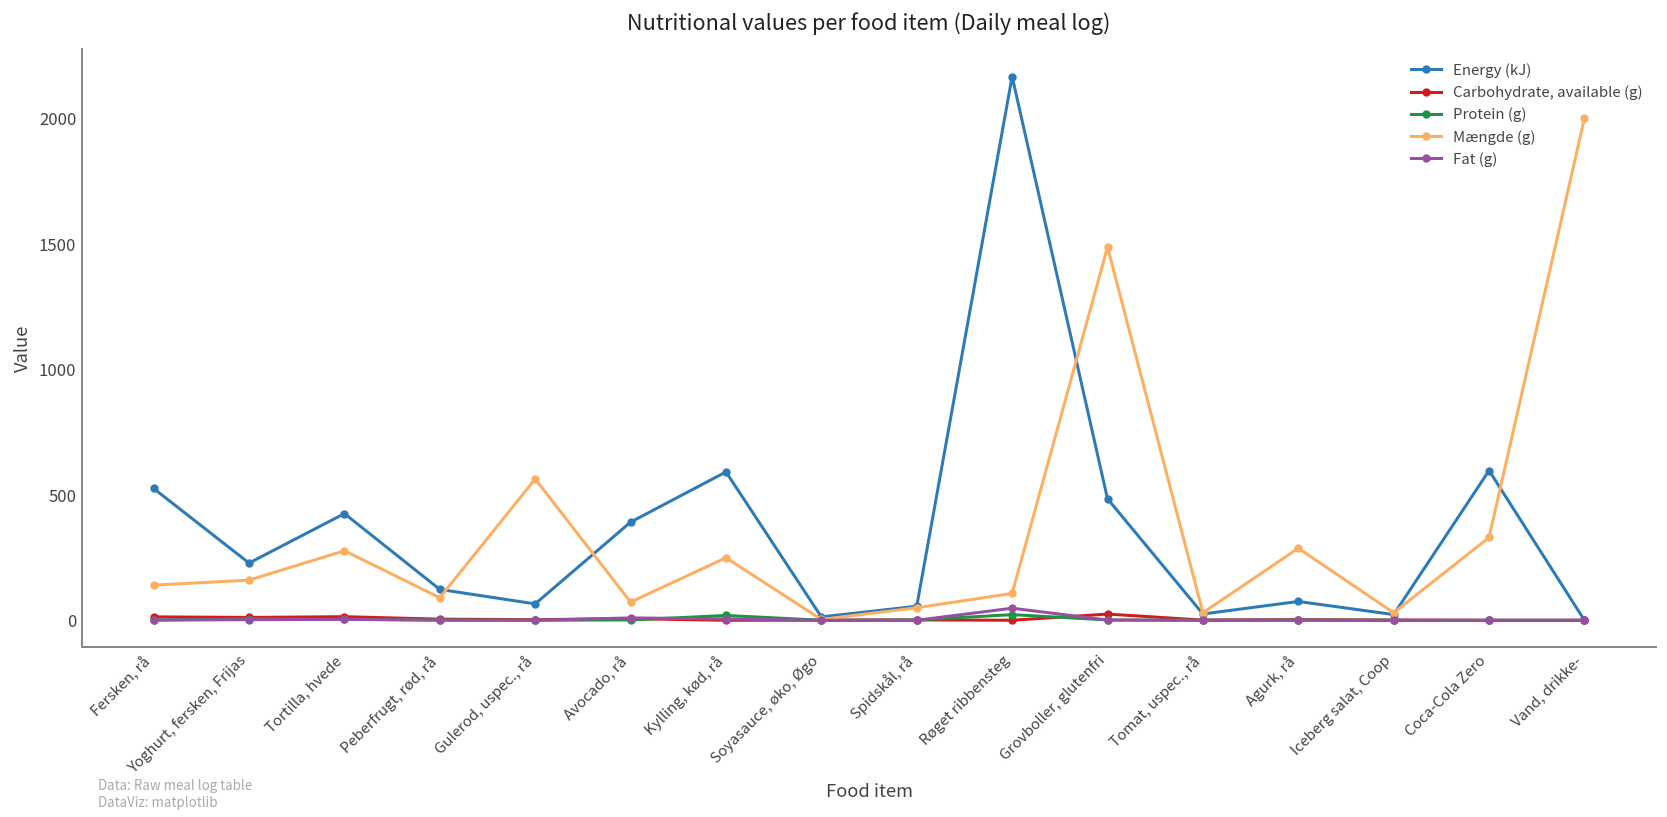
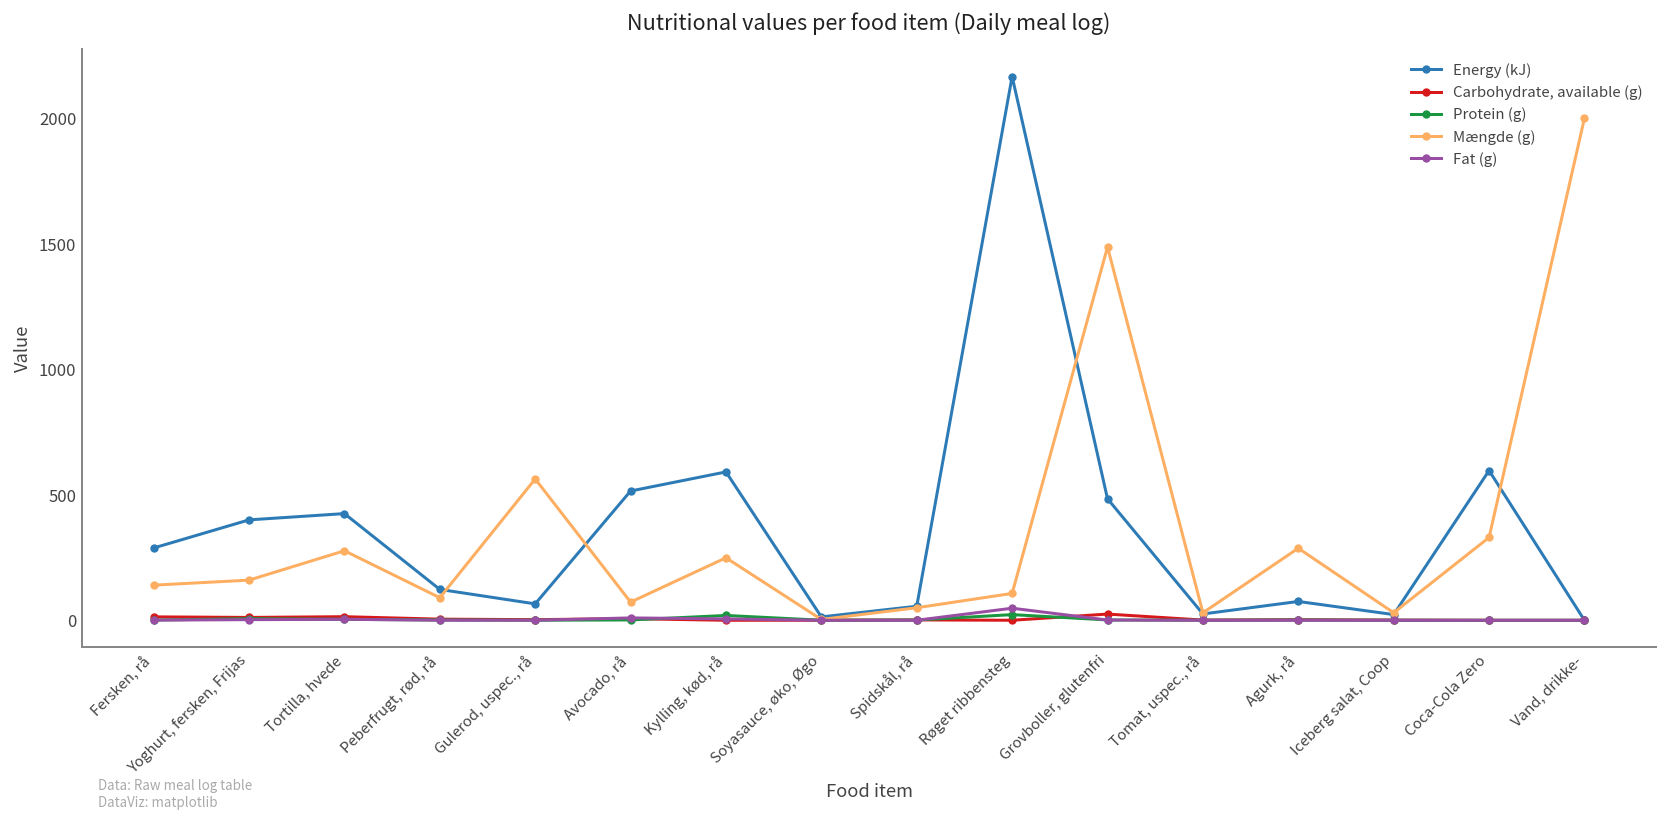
  {
    "Energy (kJ)": {
-     "Fersken, rå": 530,
-     "Yoghurt, fersken, Frijas": 230,
+     "Fersken, rå": 290,
+     "Yoghurt, fersken, Frijas": 400,
      "Tortilla, hvede": 430,
      "Peberfrugt, rød, rå": 120,
      "Gulerod, uspec., rå": 70,
-     "Avocado, rå": 390,
+     "Avocado, rå": 520,
      "Kylling, kød, rå": 590,
      "Røget ribbensteg": 2170,
      "Grovboller, glutenfri": 480,
      "Agurk, rå": 80,
      "Coca-Cola Zero": 600
    },
    "Carbohydrate, available (g)": {
      "Fersken, rå": 10,
      "Røget ribbensteg": 0,
      "Grovboller, glutenfri": 20
    },
    "Protein (g)": {
      "Kylling, kød, rå": 20,
      "Røget ribbensteg": 20
    },
    "Mængde (g)": {
      "Fersken, rå": 140,
      "Yoghurt, fersken, Frijas": 160,
      "Tortilla, hvede": 280,
      "Peberfrugt, rød, rå": 90,
      "Gulerod, uspec., rå": 560,
      "Avocado, rå": 70,
      "Kylling, kød, rå": 250,
      "Røget ribbensteg": 110,
      "Grovboller, glutenfri": 1490,
      "Agurk, rå": 290,
      "Coca-Cola Zero": 330,
      "Vand, drikke-": 2000
    },
    "Fat (g)": {
      "Røget ribbensteg": 50
    }
  }
